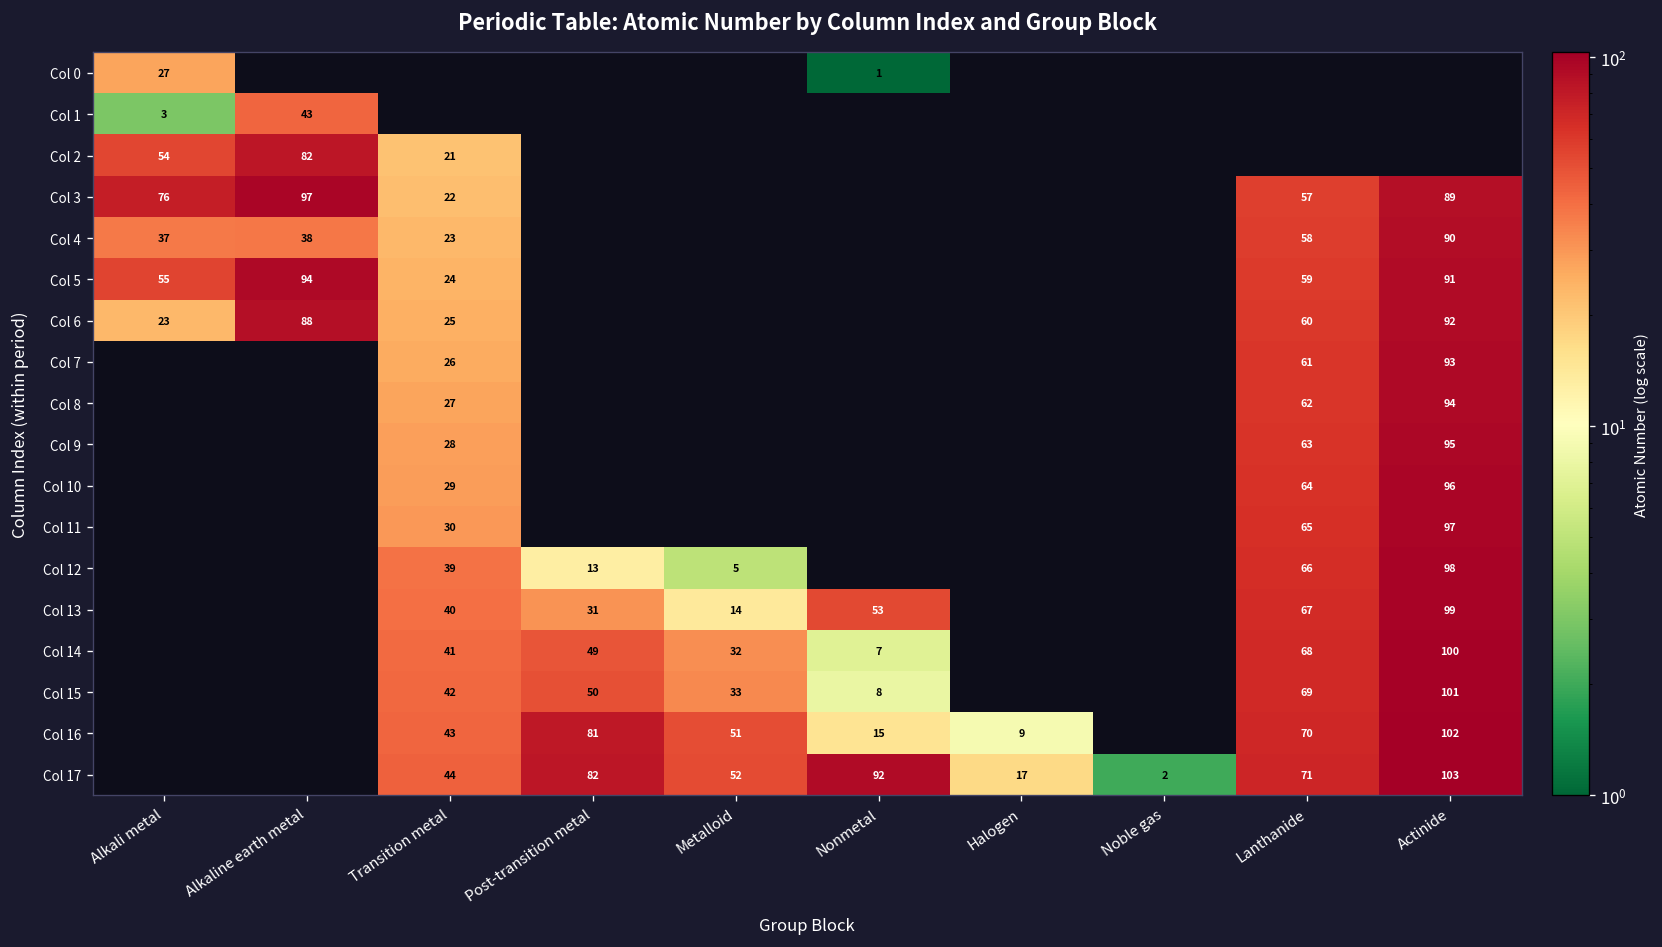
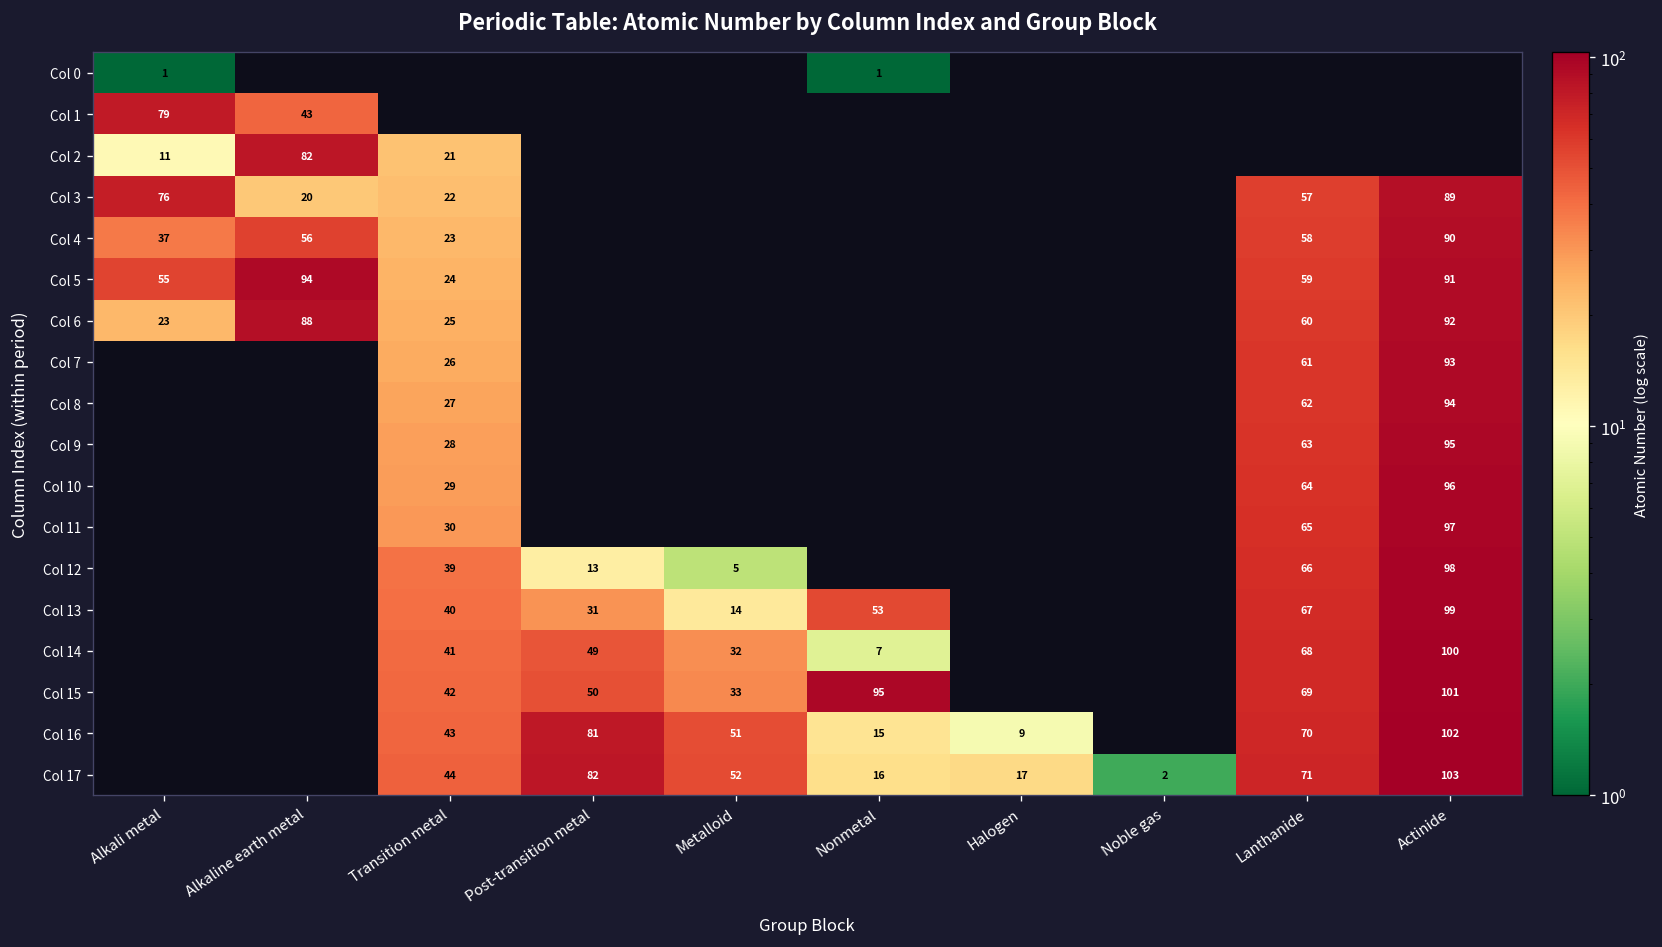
  {
    "Col 0": {
-     "Alkali metal": 27,
+     "Alkali metal": 1,
      "Nonmetal": 1
    },
    "Col 1": {
-     "Alkali metal": 3,
+     "Alkali metal": 79,
      "Alkaline earth metal": 43
    },
    "Col 2": {
-     "Alkali metal": 54,
+     "Alkali metal": 11,
      "Alkaline earth metal": 82,
      "Transition metal": 21
    },
    "Col 3": {
      "Alkali metal": 76,
-     "Alkaline earth metal": 97,
+     "Alkaline earth metal": 20,
      "Transition metal": 22,
      "Lanthanide": 57,
      "Actinide": 89
    },
    "Col 4": {
      "Alkali metal": 37,
-     "Alkaline earth metal": 38,
+     "Alkaline earth metal": 56,
      "Transition metal": 23,
      "Lanthanide": 58,
      "Actinide": 90
    },
    "Col 5": {
      "Alkali metal": 55,
      "Alkaline earth metal": 94,
      "Transition metal": 24,
      "Lanthanide": 59,
      "Actinide": 91
    },
    "Col 6": {
      "Alkali metal": 23,
      "Alkaline earth metal": 88,
      "Transition metal": 25,
      "Lanthanide": 60,
      "Actinide": 92
    },
    "Col 7": {
      "Transition metal": 26,
      "Lanthanide": 61,
      "Actinide": 93
    },
    "Col 8": {
      "Transition metal": 27,
      "Lanthanide": 62,
      "Actinide": 94
    },
    "Col 9": {
      "Transition metal": 28,
      "Lanthanide": 63,
      "Actinide": 95
    },
    "Col 10": {
      "Transition metal": 29,
      "Lanthanide": 64,
      "Actinide": 96
    },
    "Col 11": {
      "Transition metal": 30,
      "Lanthanide": 65,
      "Actinide": 97
    },
    "Col 12": {
      "Transition metal": 39,
      "Post-transition metal": 13,
      "Metalloid": 5,
      "Lanthanide": 66,
      "Actinide": 98
    },
    "Col 13": {
      "Transition metal": 40,
      "Post-transition metal": 31,
      "Metalloid": 14,
      "Nonmetal": 53,
      "Lanthanide": 67,
      "Actinide": 99
    },
    "Col 14": {
      "Transition metal": 41,
      "Post-transition metal": 49,
      "Metalloid": 32,
      "Nonmetal": 7,
      "Lanthanide": 68,
      "Actinide": 100
    },
    "Col 15": {
      "Transition metal": 42,
      "Post-transition metal": 50,
      "Metalloid": 33,
-     "Nonmetal": 8,
+     "Nonmetal": 95,
      "Lanthanide": 69,
      "Actinide": 101
    },
    "Col 16": {
      "Transition metal": 43,
      "Post-transition metal": 81,
      "Metalloid": 51,
      "Nonmetal": 15,
      "Halogen": 9,
      "Lanthanide": 70,
      "Actinide": 102
    },
    "Col 17": {
      "Transition metal": 44,
      "Post-transition metal": 82,
      "Metalloid": 52,
-     "Nonmetal": 92,
+     "Nonmetal": 16,
      "Halogen": 17,
      "Noble gas": 2,
      "Lanthanide": 71,
      "Actinide": 103
    }
  }
